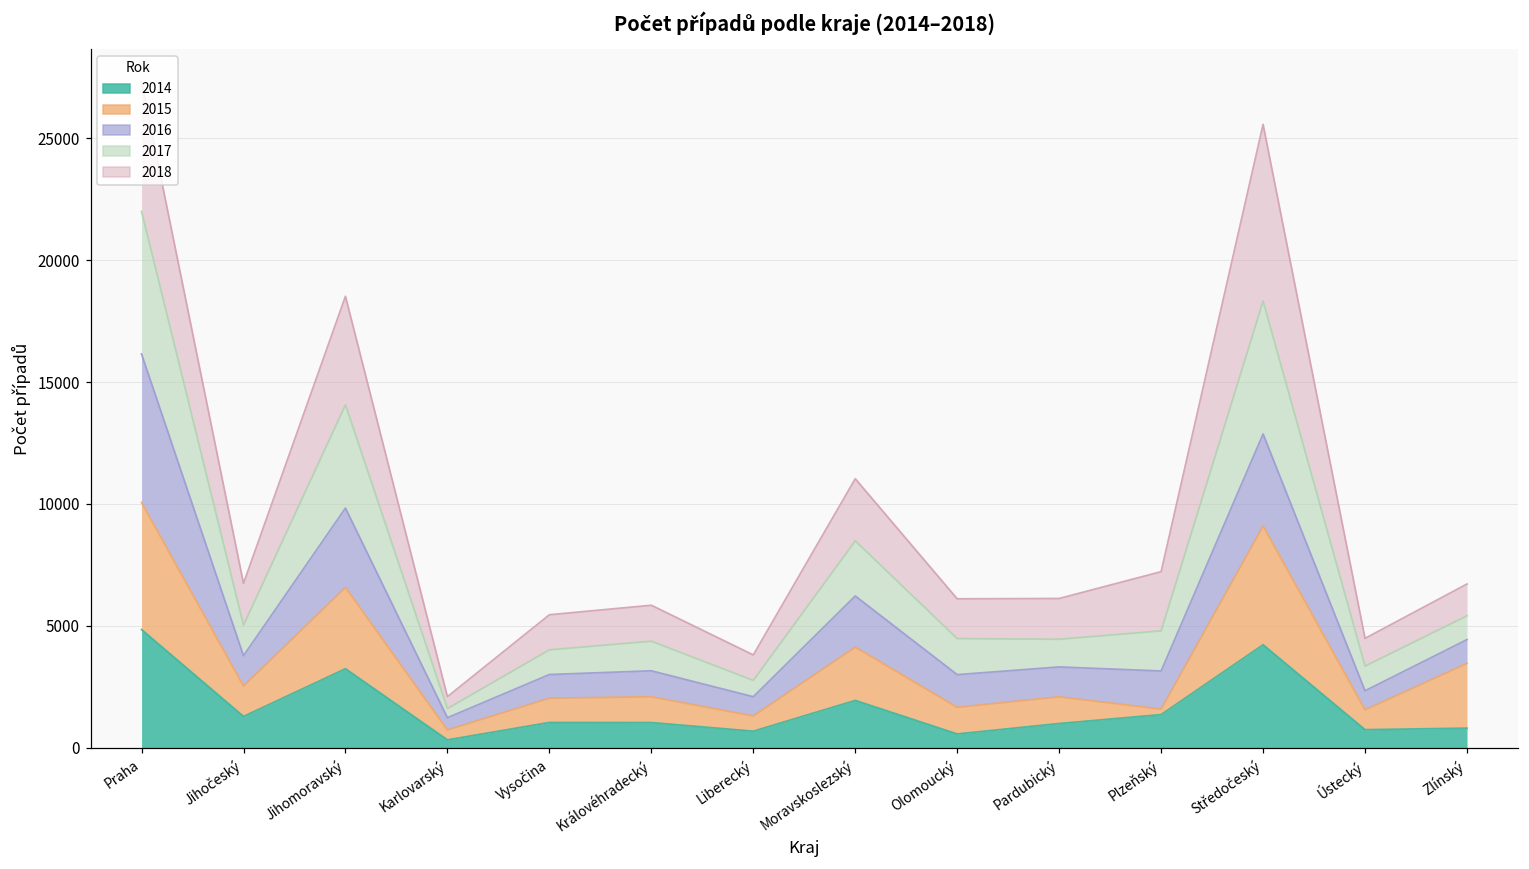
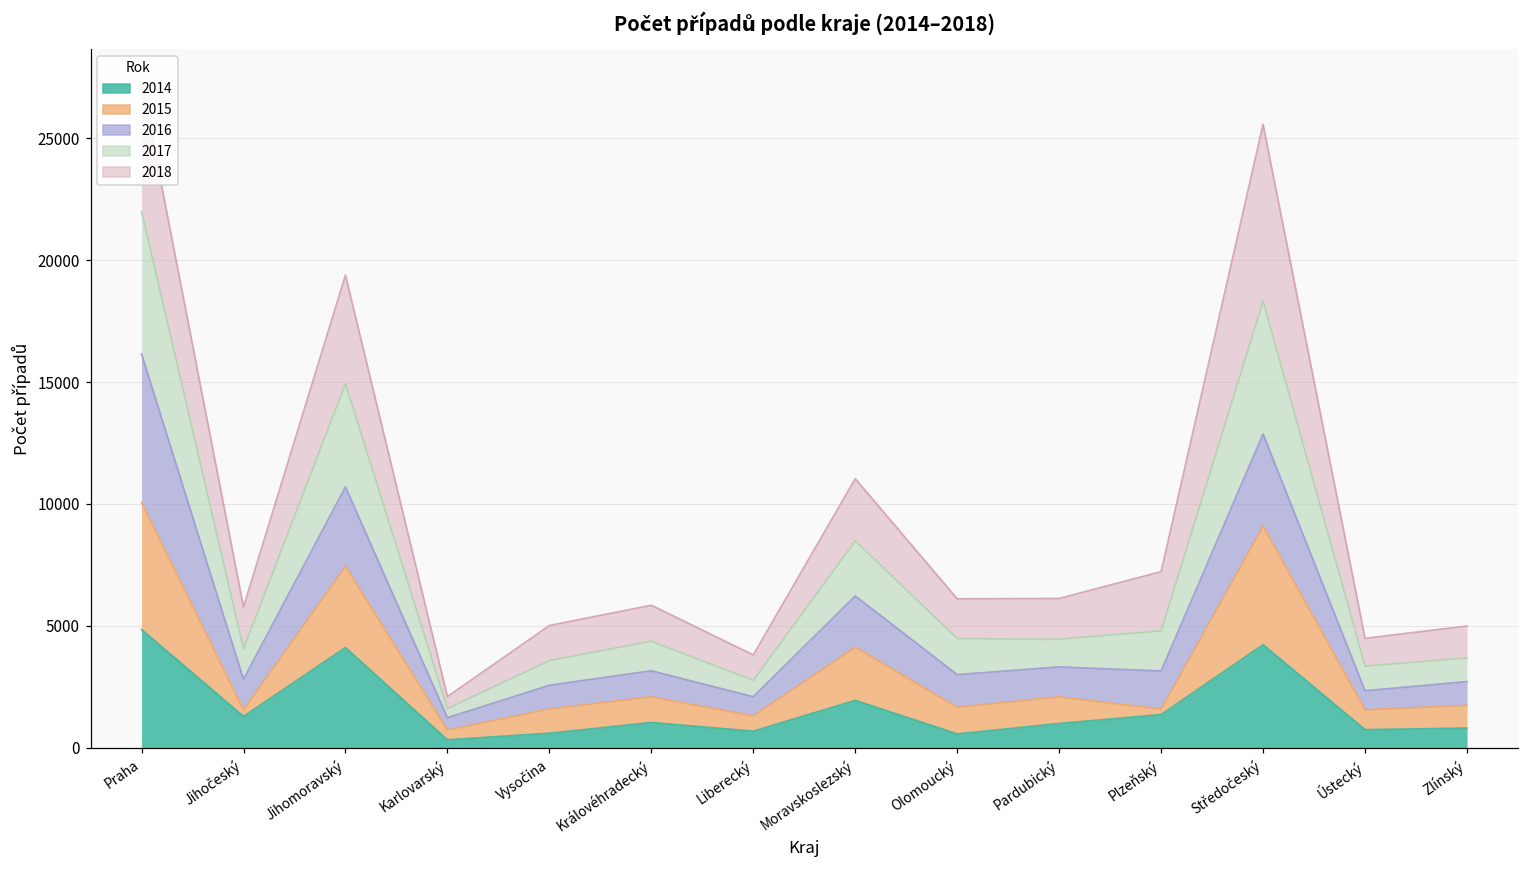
  {
    "2014": {
      "Praha": 4800,
      "Jihočeský": 1300,
-     "Jihomoravský": 3200,
+     "Jihomoravský": 4100,
      "Karlovarský": 300,
-     "Vysočina": 1000,
+     "Vysočina": 600,
      "Královéhradecký": 1000,
      "Liberecký": 700,
      "Moravskoslezský": 1900,
      "Olomoucký": 600,
      "Pardubický": 1000,
      "Plzeňský": 1400,
      "Středočeský": 4200,
      "Ústecký": 700,
      "Zlínský": 800
    },
    "2015": {
      "Praha": 5200,
-     "Jihočeský": 1200,
+     "Jihočeský": 300,
      "Jihomoravský": 3300,
      "Karlovarský": 400,
      "Vysočina": 1000,
      "Královéhradecký": 1100,
      "Liberecký": 600,
      "Moravskoslezský": 2200,
      "Olomoucký": 1100,
      "Pardubický": 1100,
      "Plzeňský": 200,
      "Středočeský": 4900,
      "Ústecký": 800,
-     "Zlínský": 2700
+     "Zlínský": 900
    },
    "2016": {
      "Praha": 6100,
      "Jihočeský": 1200,
      "Jihomoravský": 3300,
      "Karlovarský": 500,
      "Vysočina": 1000,
      "Královéhradecký": 1100,
      "Liberecký": 800,
      "Moravskoslezský": 2100,
      "Olomoucký": 1300,
      "Pardubický": 1200,
      "Plzeňský": 1600,
      "Středočeský": 3800,
      "Ústecký": 800,
      "Zlínský": 1000
    }
  }
